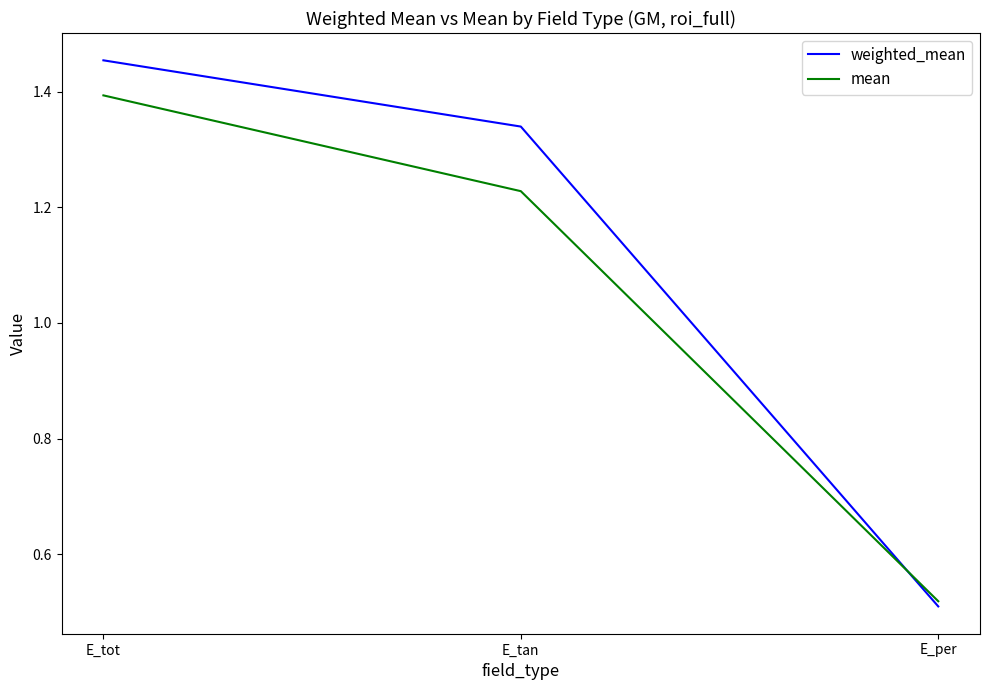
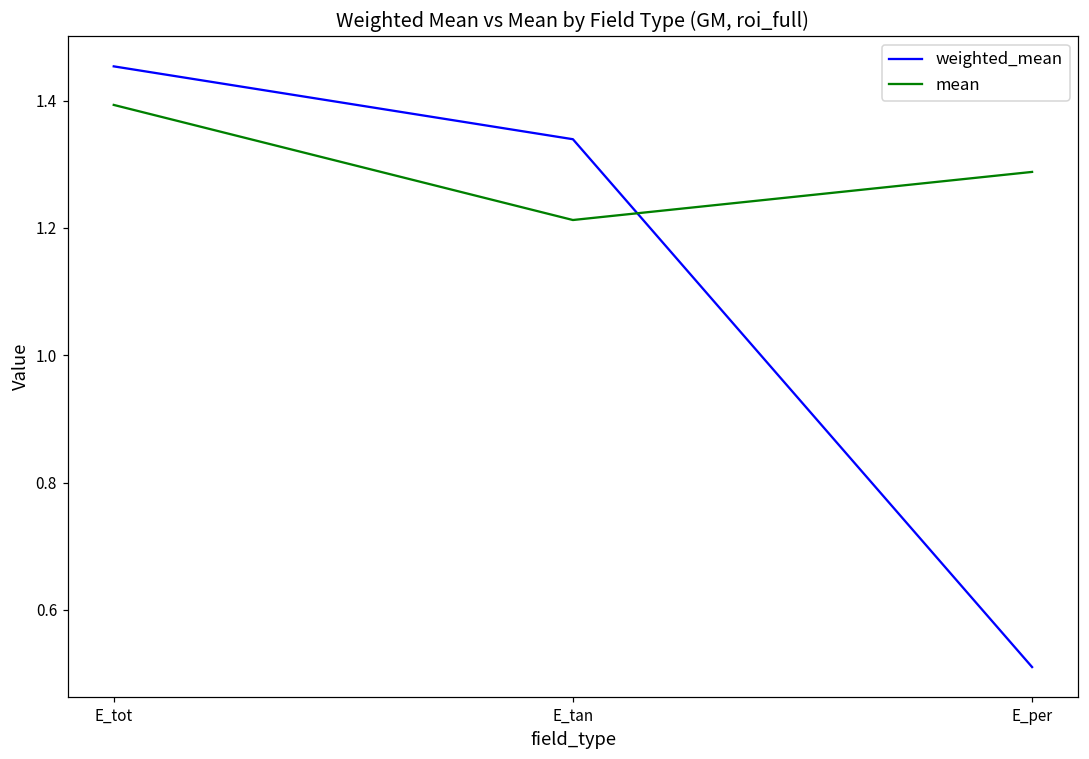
  {
    "weighted_mean": {
      "E_tot": 1.45,
      "E_tan": 1.34,
      "E_per": 0.51
    },
    "mean": {
      "E_tot": 1.39,
-     "E_tan": 1.23,
-     "E_per": 0.52
+     "E_tan": 1.21,
+     "E_per": 1.29
    }
  }
